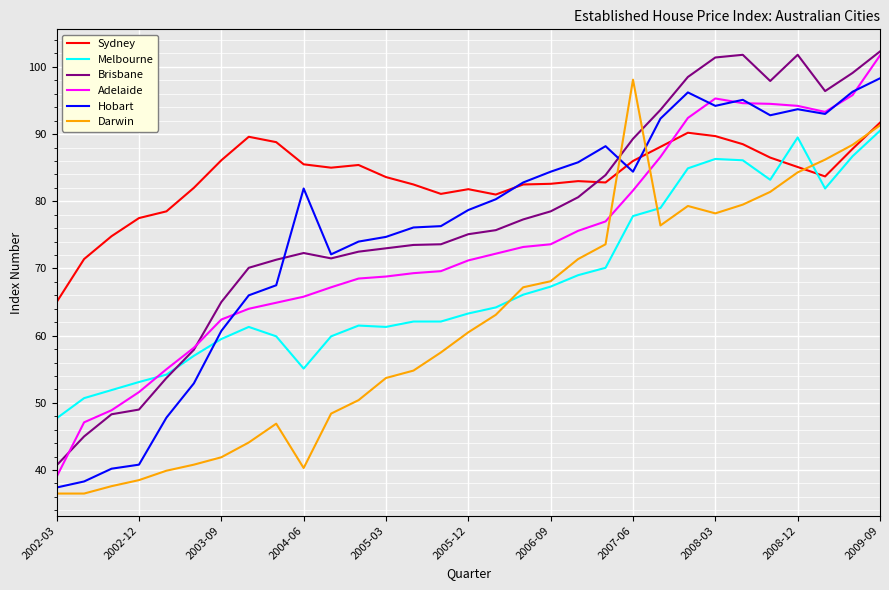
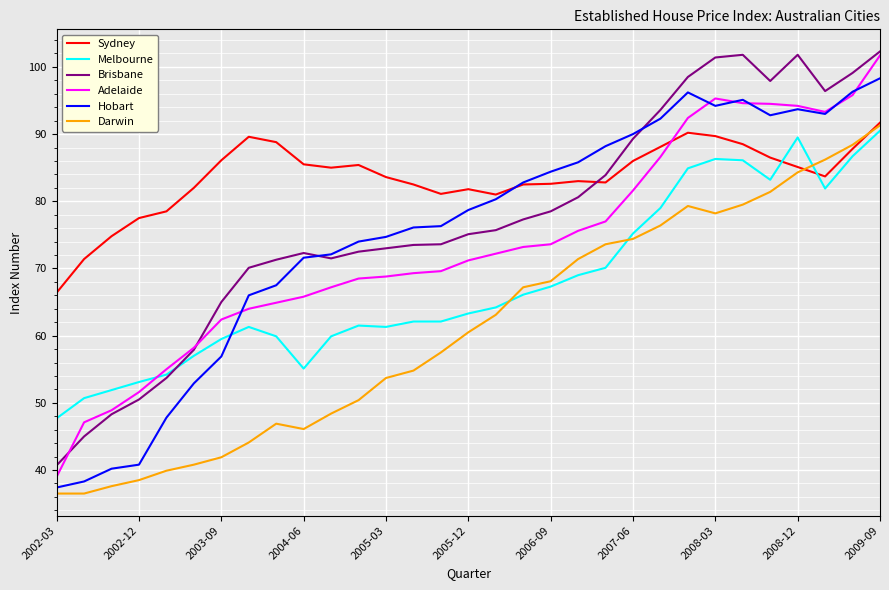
  {
    "Sydney": {
-     "2002-03": 65,
+     "2002-03": 66,
      "2002-12": 78,
      "2003-09": 86,
      "2004-06": 86,
      "2005-03": 84,
      "2005-12": 82,
      "2006-09": 83,
      "2007-06": 86,
      "2008-03": 90,
      "2008-12": 85,
      "2009-09": 92
    },
    "Melbourne": {
      "2002-03": 48,
      "2002-12": 53,
      "2003-09": 60,
      "2004-06": 55,
      "2005-03": 61,
      "2005-12": 63,
      "2006-09": 67,
-     "2007-06": 78,
+     "2007-06": 75,
      "2008-03": 86,
      "2008-12": 90,
      "2009-09": 91
    },
    "Brisbane": {
      "2002-03": 41,
-     "2002-12": 49,
+     "2002-12": 51,
      "2003-09": 65,
      "2004-06": 72,
      "2005-03": 73,
      "2005-12": 75,
      "2006-09": 79,
      "2007-06": 89,
      "2008-03": 101,
      "2008-12": 102,
      "2009-09": 102
    },
    "Adelaide": {
      "2002-03": 39,
      "2002-12": 52,
      "2003-09": 62,
      "2004-06": 66,
      "2005-03": 69,
      "2005-12": 71,
      "2006-09": 74,
      "2007-06": 82,
      "2008-03": 95,
      "2008-12": 94,
      "2009-09": 102
    },
    "Hobart": {
      "2002-03": 37,
      "2002-12": 41,
-     "2003-09": 61,
-     "2004-06": 82,
+     "2003-09": 57,
+     "2004-06": 72,
      "2005-03": 75,
      "2005-12": 79,
      "2006-09": 84,
-     "2007-06": 84,
+     "2007-06": 90,
      "2008-03": 94,
      "2008-12": 94,
      "2009-09": 98
    },
    "Darwin": {
      "2002-03": 37,
      "2002-12": 39,
      "2003-09": 42,
-     "2004-06": 40,
+     "2004-06": 46,
      "2005-03": 54,
      "2005-12": 61,
      "2006-09": 68,
-     "2007-06": 98,
+     "2007-06": 74,
      "2008-03": 78,
      "2008-12": 84,
      "2009-09": 91
    }
  }
